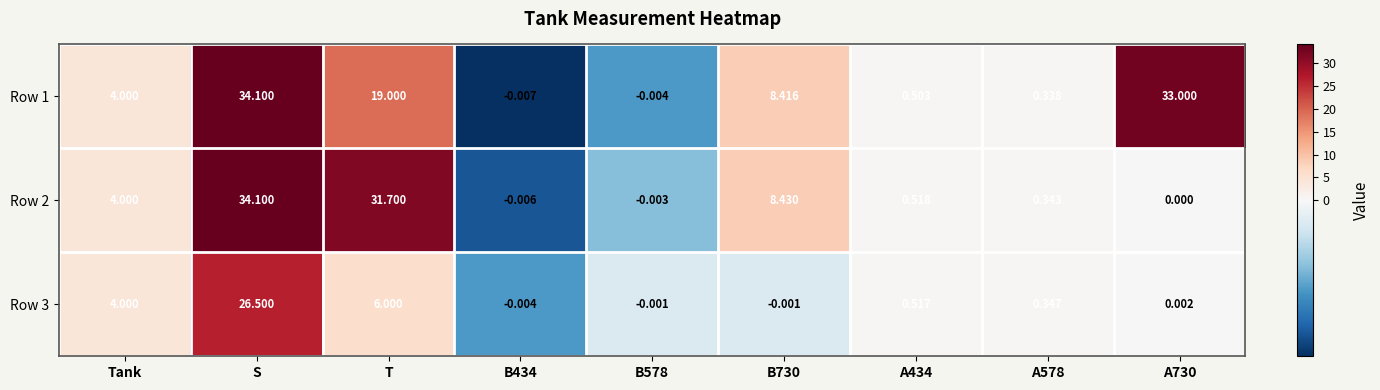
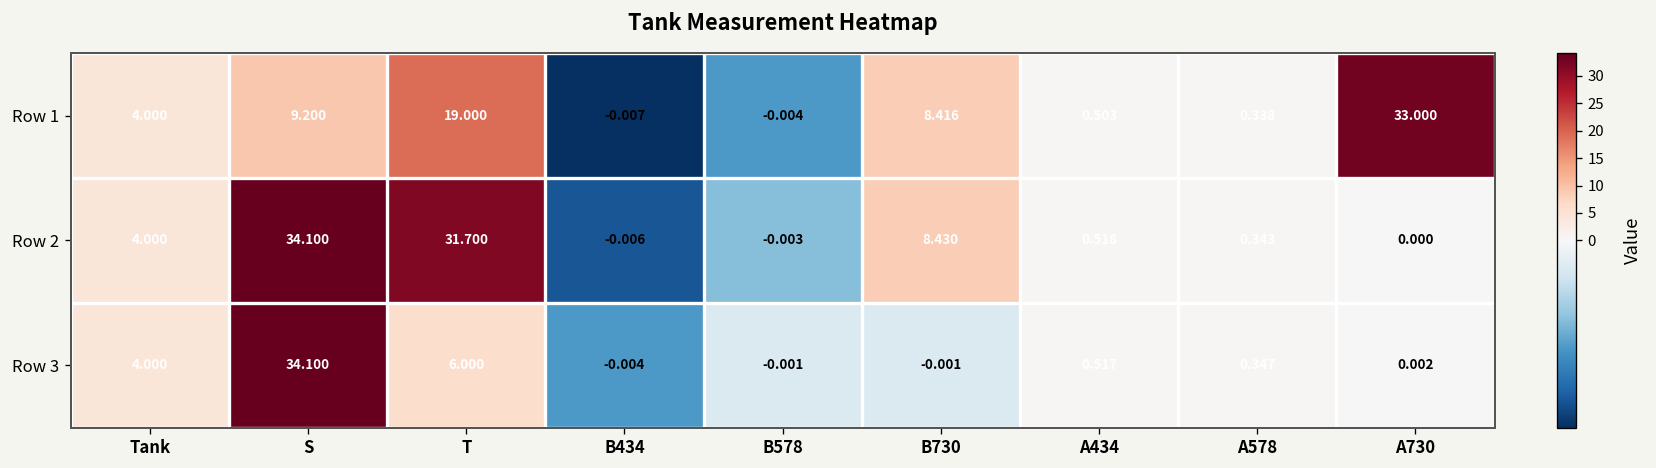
  {
    "Row 1": {
-     "S": 34.100,
+     "S": 9.200,
      "T": 19.000,
      "B434": -0.007,
      "B578": -0.004,
      "B730": 8.416,
      "A730": 33.000
    },
    "Row 2": {
      "S": 34.100,
      "T": 31.700,
      "B434": -0.006,
      "B578": -0.003,
      "B730": 8.430,
      "A730": 0.000
    },
    "Row 3": {
-     "S": 26.500,
+     "S": 34.100,
      "T": 6.000,
      "B434": -0.004,
      "B578": -0.001,
      "B730": -0.001,
      "A730": 0.002
    }
  }
